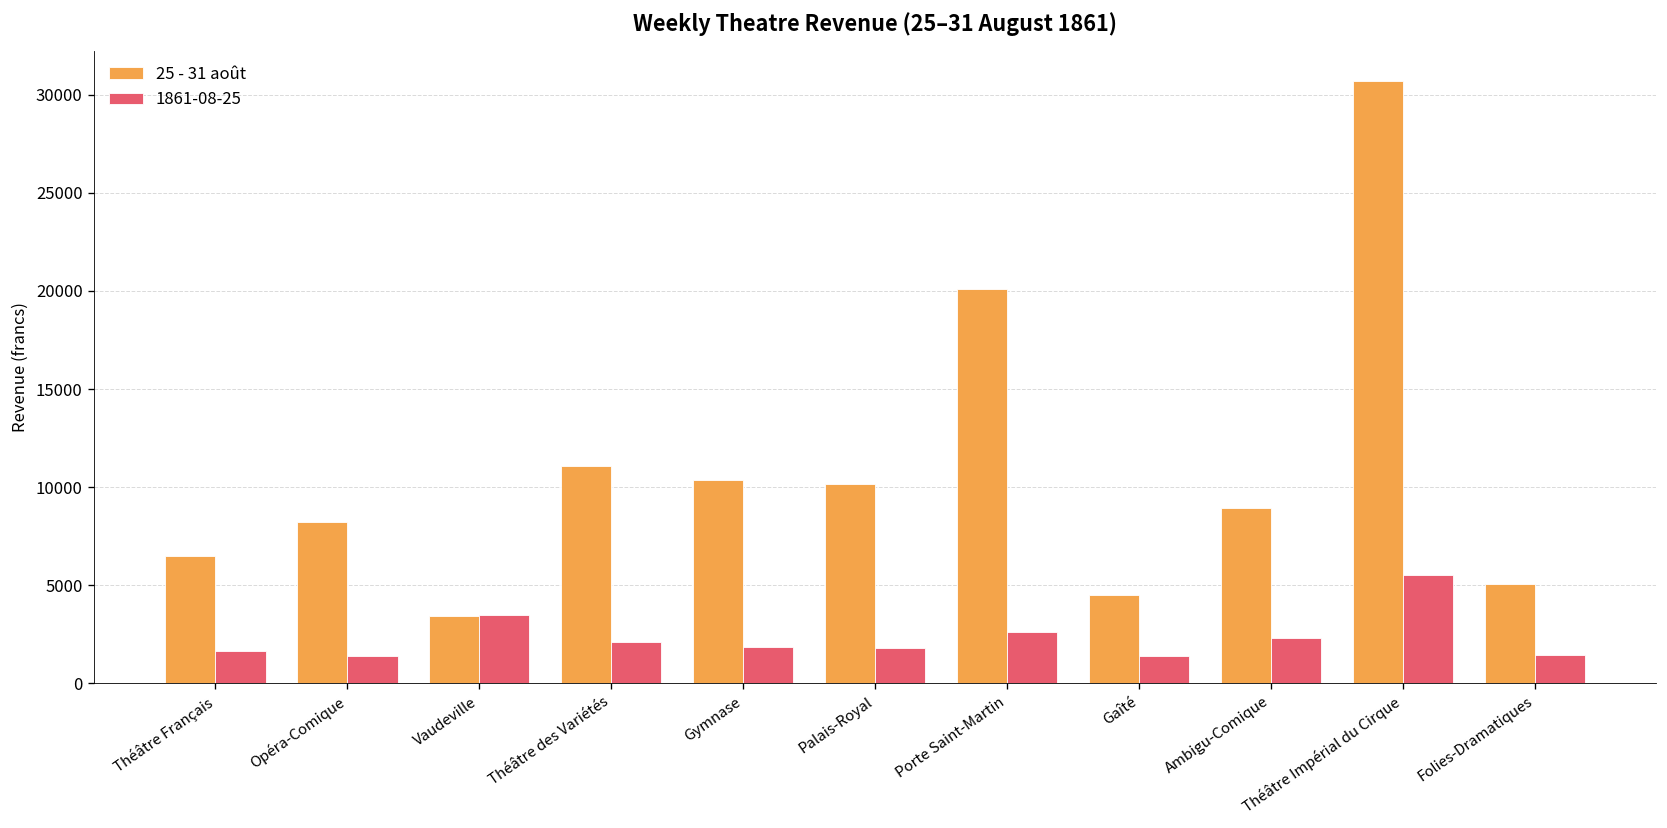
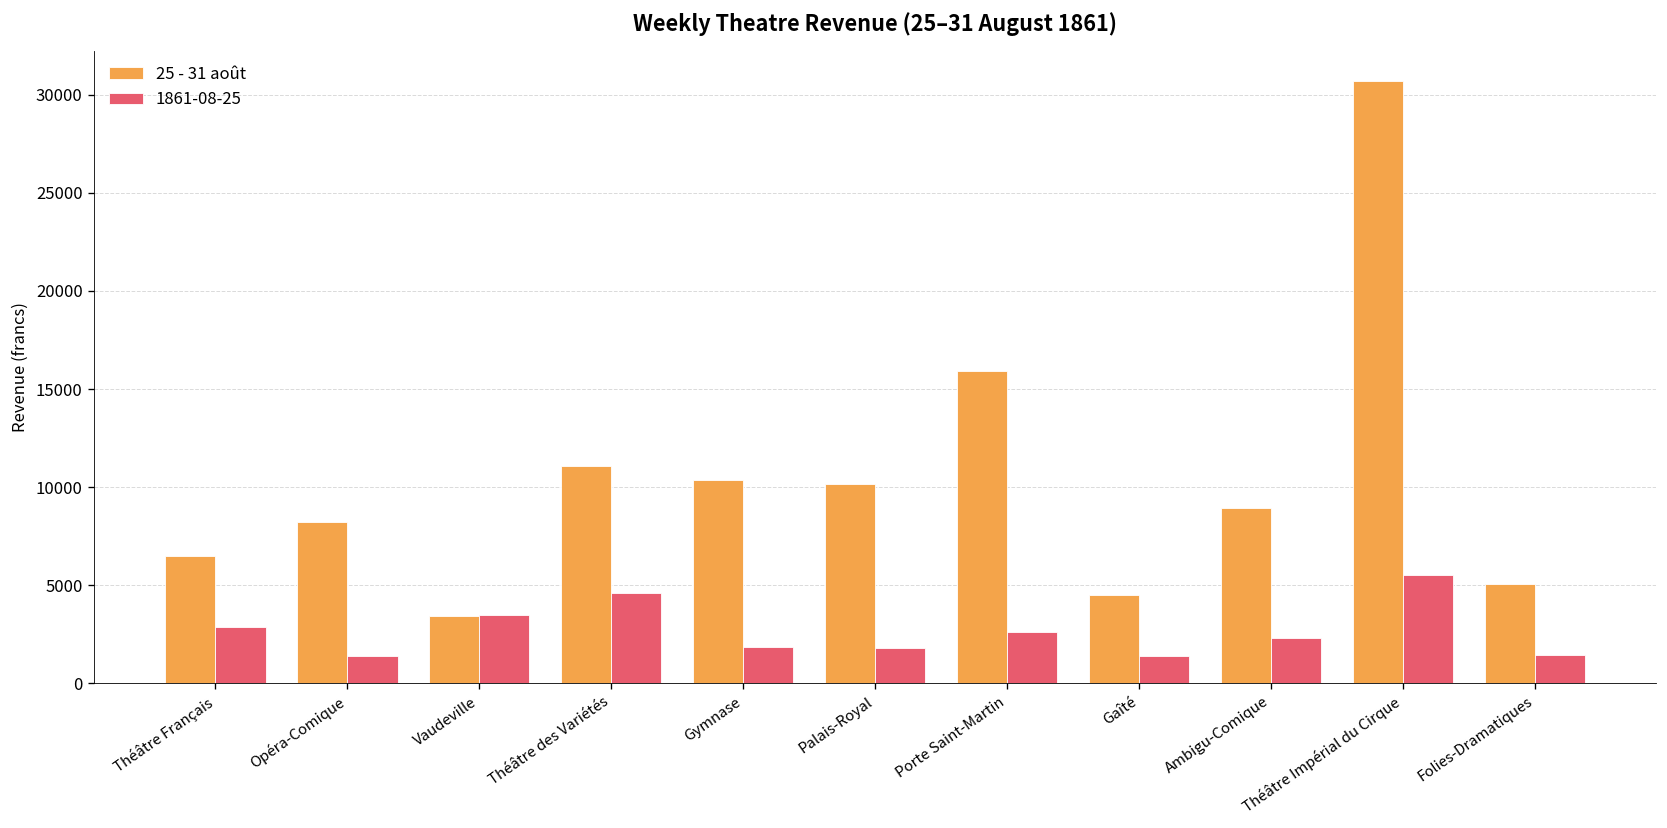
  {
    "25 - 31 août": {
      "Théâtre Français": 6500,
      "Opéra-Comique": 8200,
      "Vaudeville": 3400,
      "Théâtre des Variétés": 11100,
      "Gymnase": 10400,
      "Palais-Royal": 10200,
-     "Porte Saint-Martin": 20100,
+     "Porte Saint-Martin": 15900,
      "Gaîté": 4500,
      "Ambigu-Comique": 9000,
      "Théâtre Impérial du Cirque": 30700,
      "Folies-Dramatiques": 5100
    },
    "1861-08-25": {
-     "Théâtre Français": 1700,
+     "Théâtre Français": 2800,
      "Opéra-Comique": 1400,
      "Vaudeville": 3500,
-     "Théâtre des Variétés": 2100,
+     "Théâtre des Variétés": 4600,
      "Gymnase": 1900,
      "Palais-Royal": 1800,
      "Porte Saint-Martin": 2600,
      "Gaîté": 1400,
      "Ambigu-Comique": 2300,
      "Théâtre Impérial du Cirque": 5500,
      "Folies-Dramatiques": 1400
    }
  }
